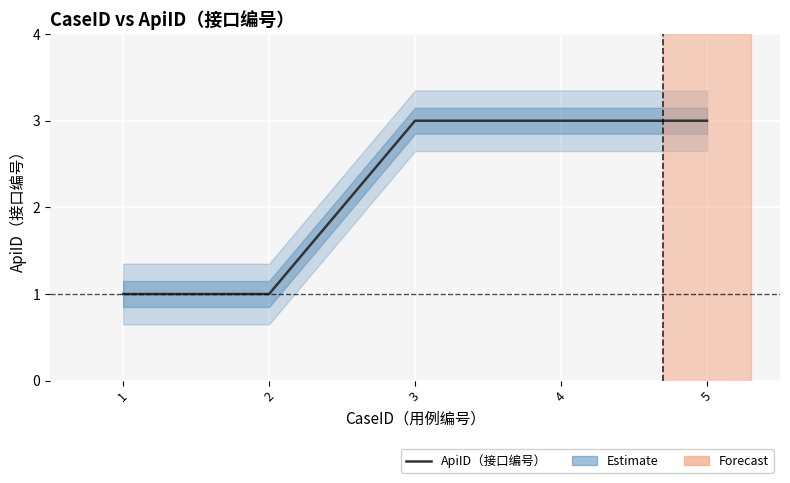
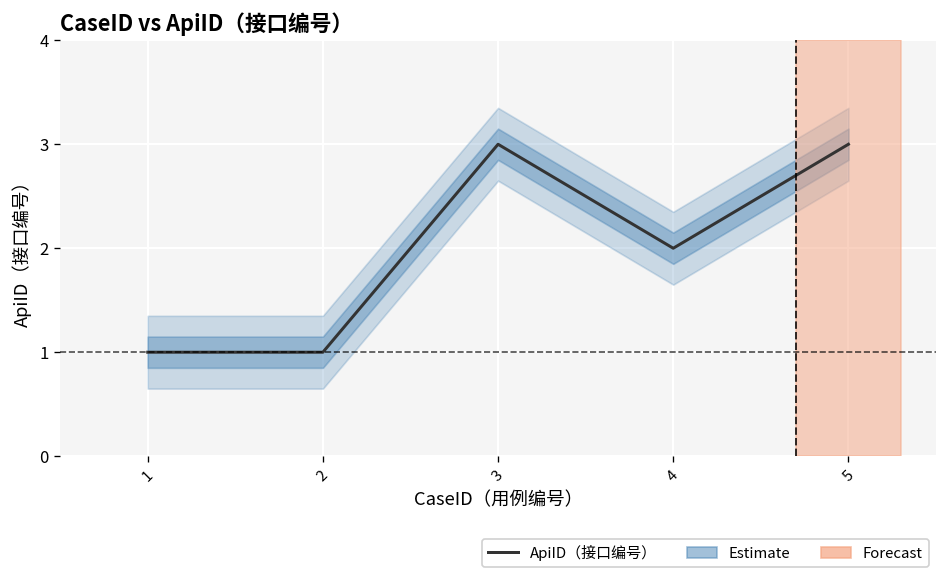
  {
    "ApiID（接口编号）": {
      "1": 1,
      "2": 1,
      "3": 3,
-     "4": 3
+     "4": 2
    }
  }
